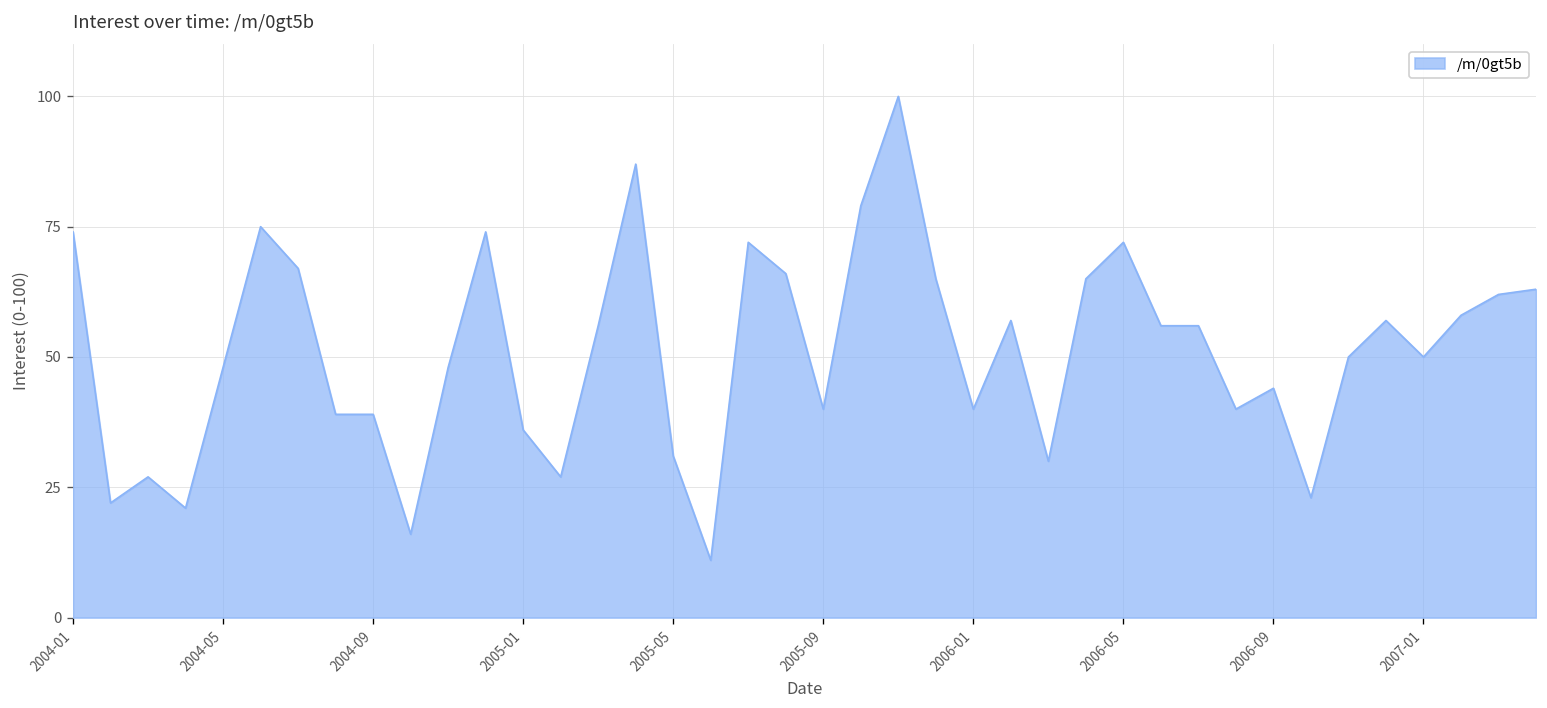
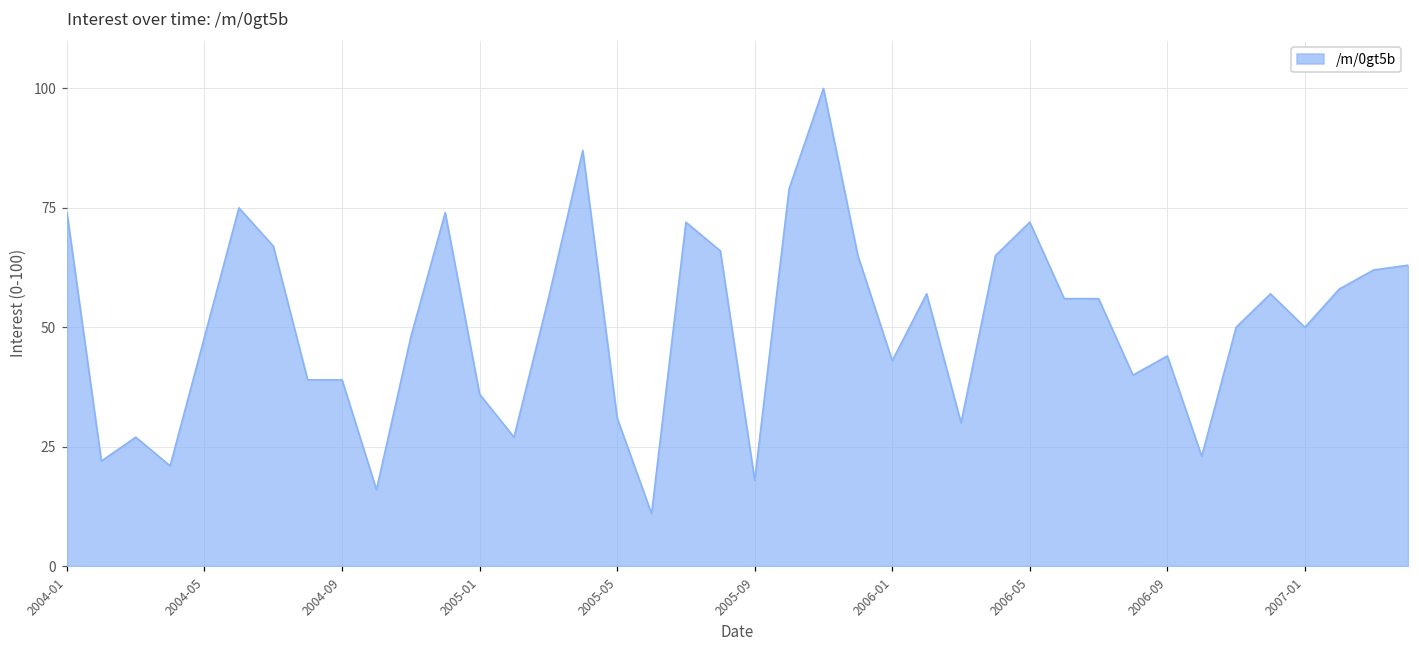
  {
    "2004-01": 74,
    "2004-05": 48,
    "2004-09": 39,
    "2005-01": 36,
    "2005-05": 31,
-   "2005-09": 40,
-   "2006-01": 40,
+   "2005-09": 18,
+   "2006-01": 43,
    "2006-05": 72,
    "2006-09": 44,
    "2007-01": 50
  }
